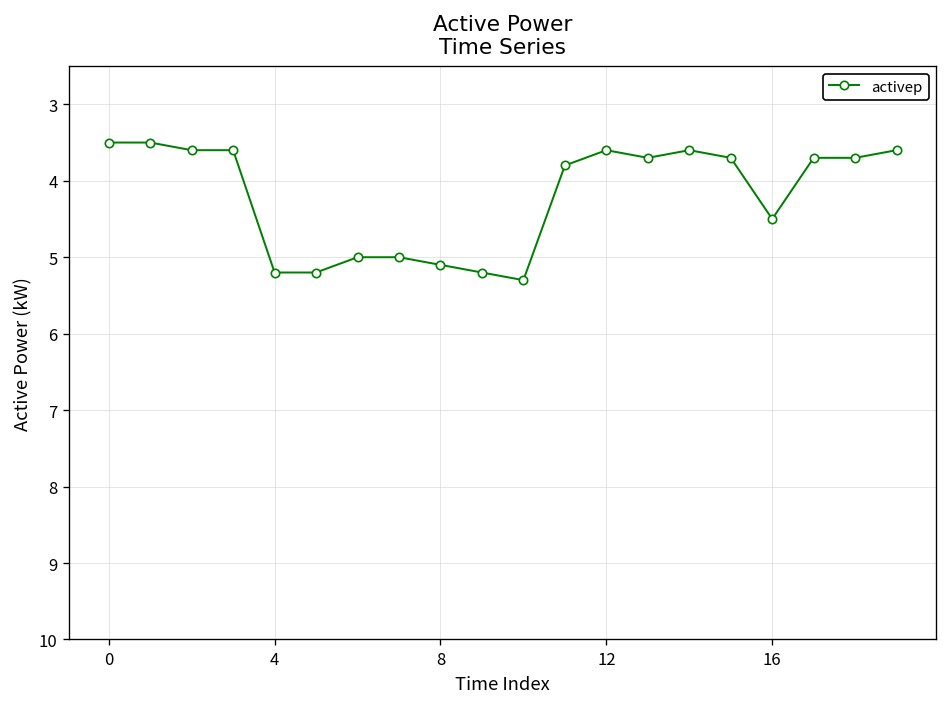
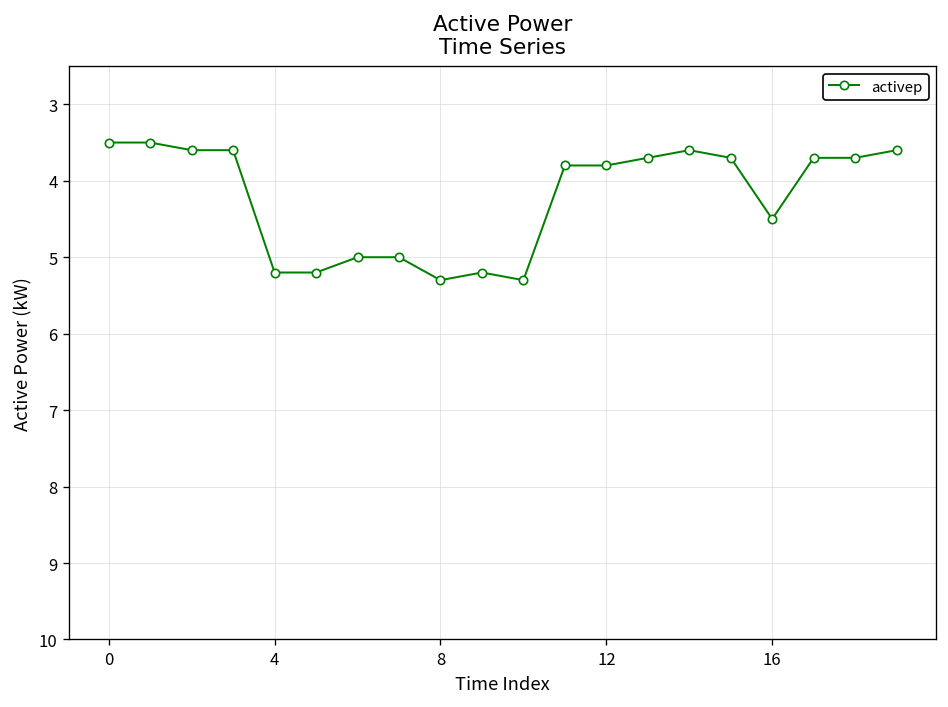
  {
    "0": 3.5,
    "4": 5.2,
-   "8": 5.1,
-   "12": 3.6,
+   "8": 5.3,
+   "12": 3.8,
    "16": 4.5
  }
